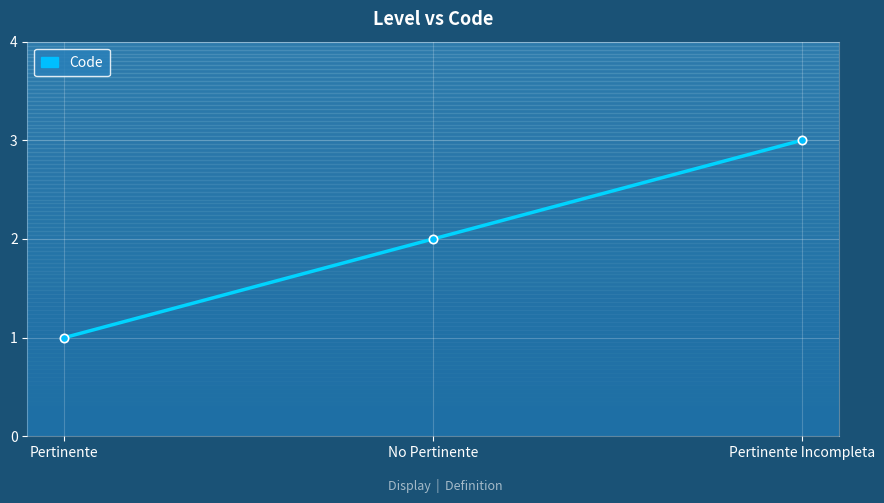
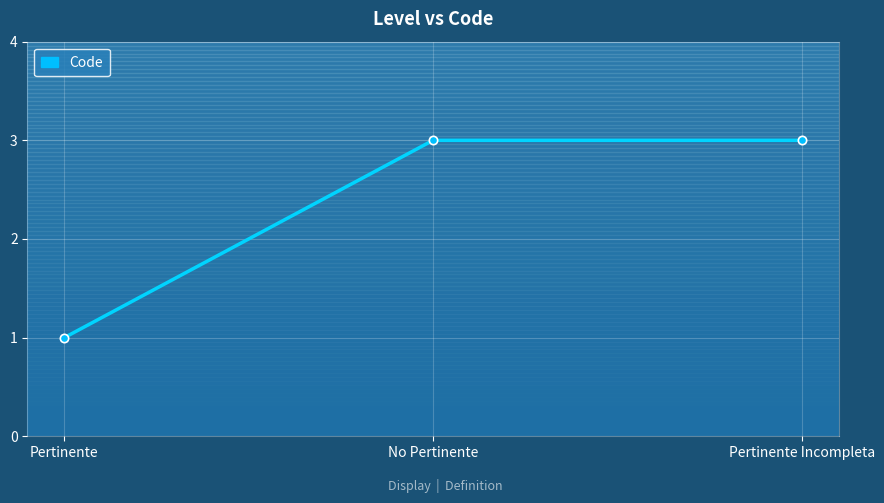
  {
    "Pertinente": 1,
-   "No Pertinente": 2,
+   "No Pertinente": 3,
    "Pertinente Incompleta": 3
  }
